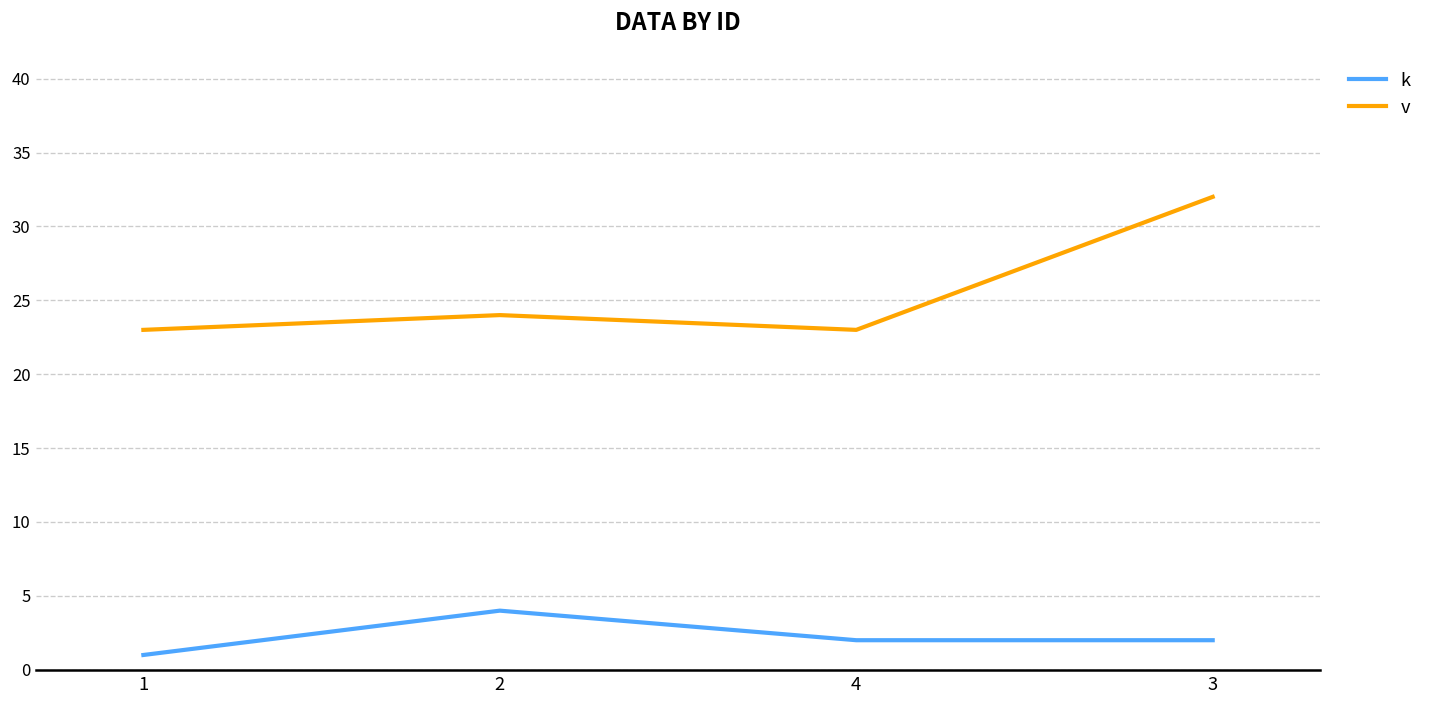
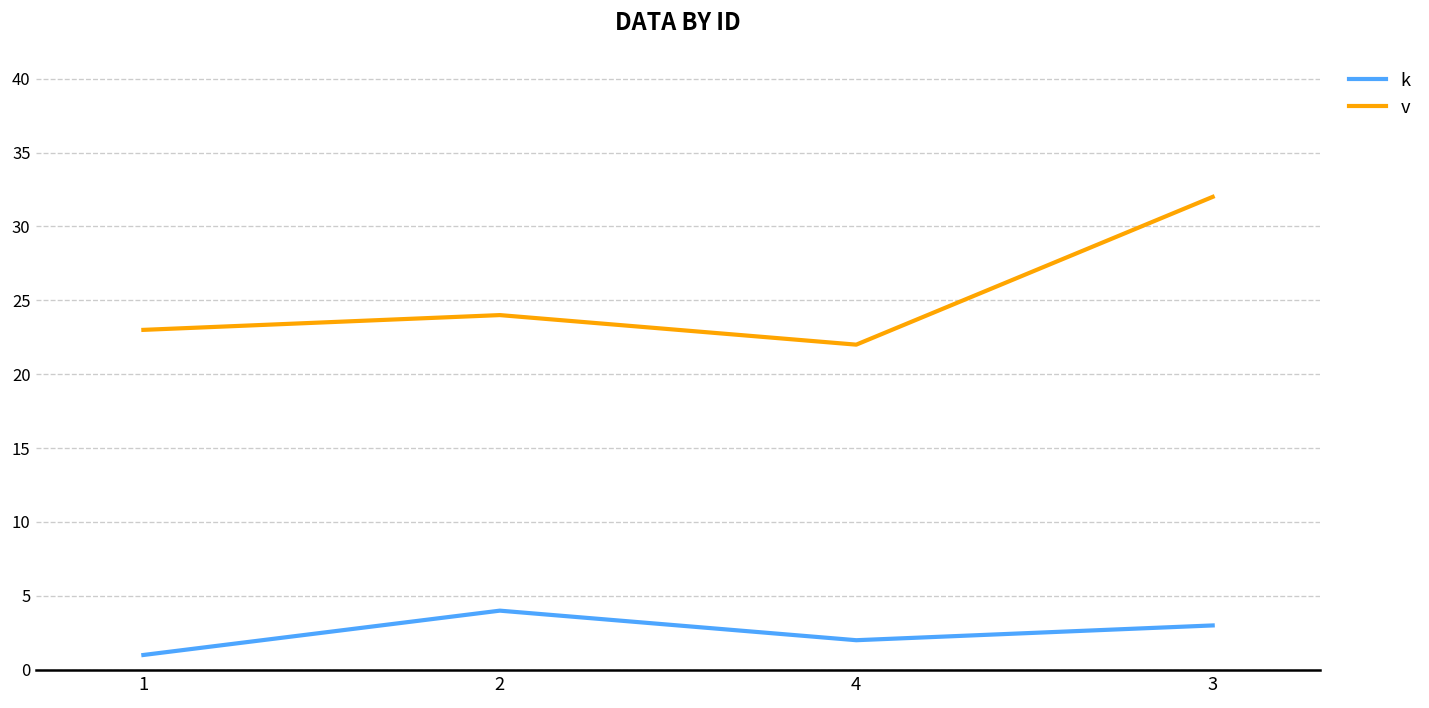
  {
    "k": {
      "1": 1,
      "2": 4,
      "4": 2,
-     "3": 2
+     "3": 3
    },
    "v": {
      "1": 23,
      "2": 24,
-     "4": 23,
+     "4": 22,
      "3": 32
    }
  }
